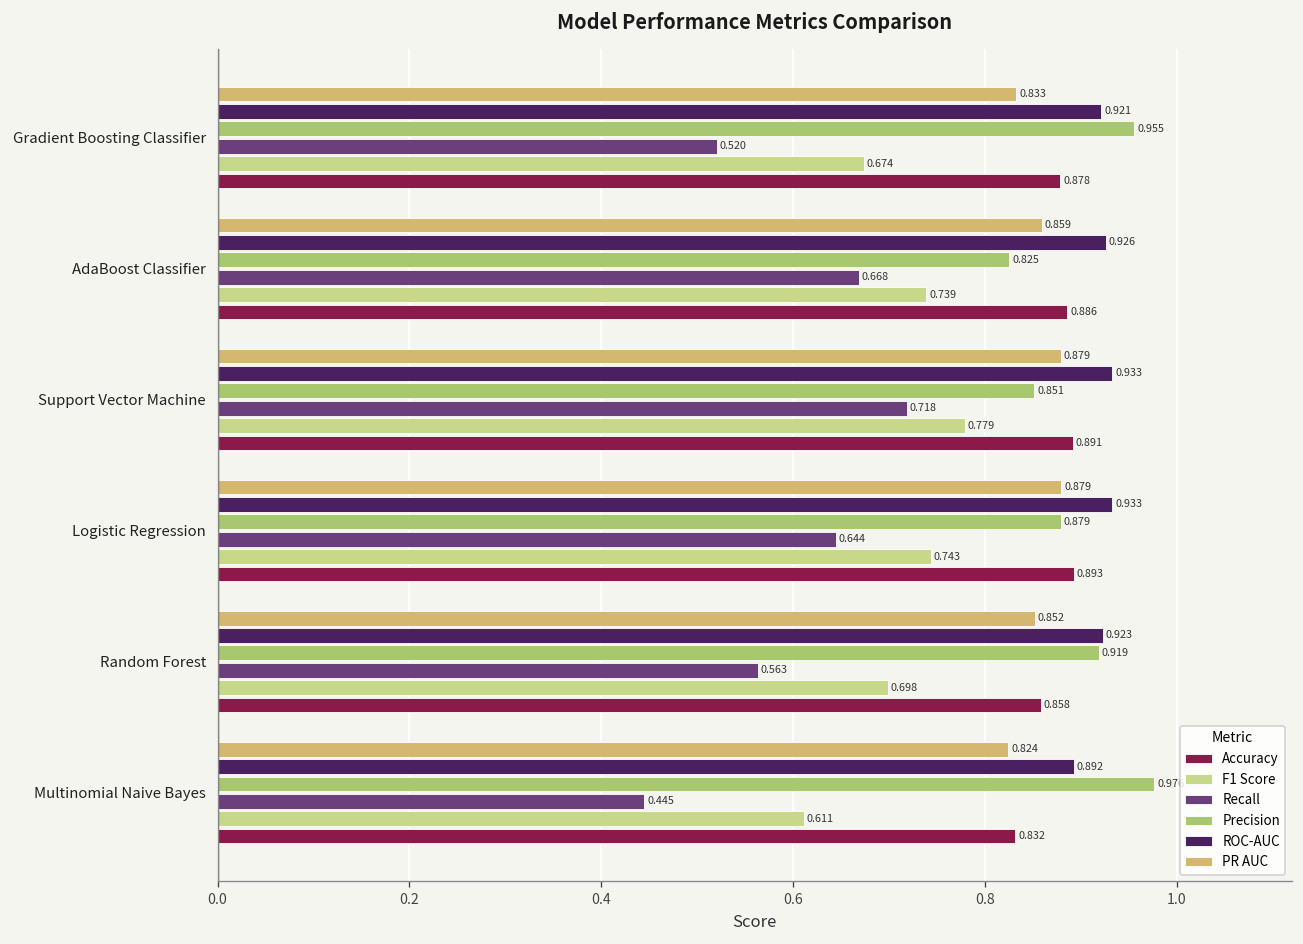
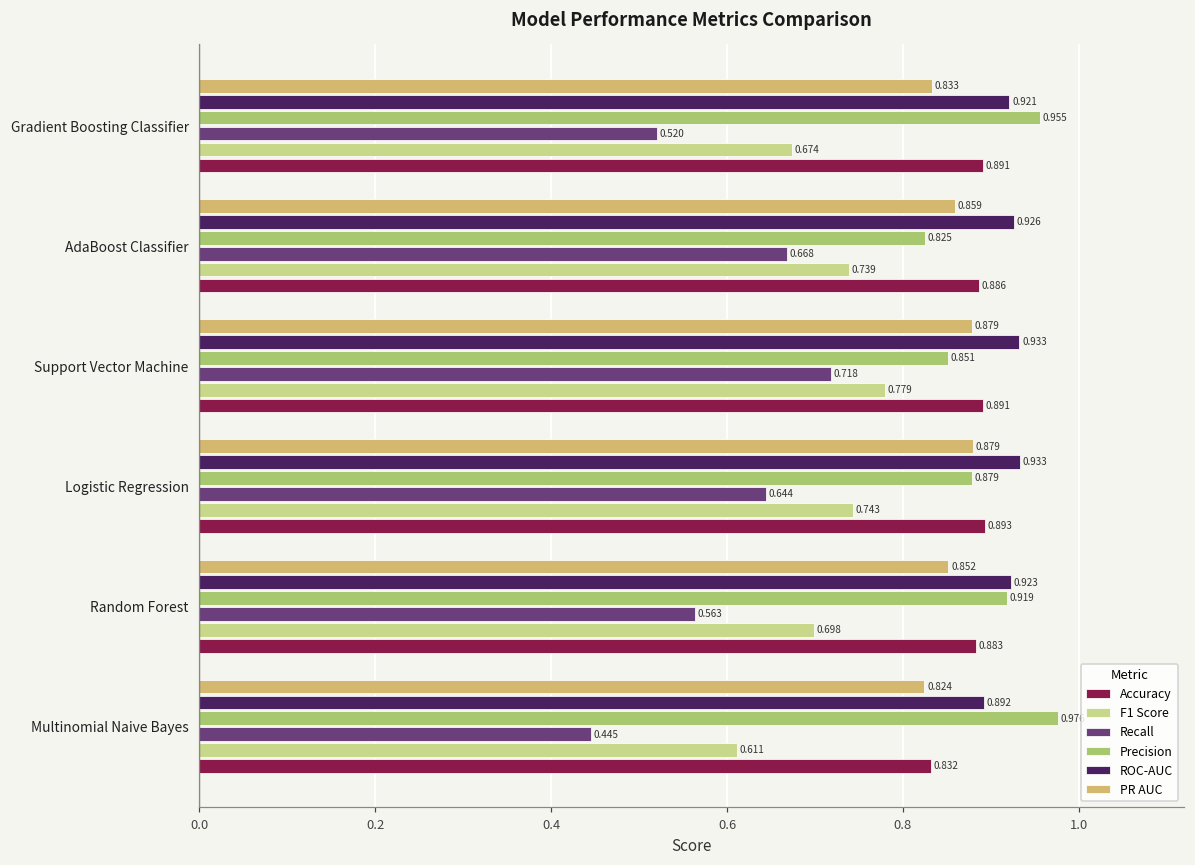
  {
    "Accuracy": {
-     "Gradient Boosting Classifier": 0.878,
+     "Gradient Boosting Classifier": 0.891,
      "AdaBoost Classifier": 0.886,
      "Support Vector Machine": 0.891,
      "Logistic Regression": 0.893,
-     "Random Forest": 0.858,
+     "Random Forest": 0.883,
      "Multinomial Naive Bayes": 0.832
    }
  }
